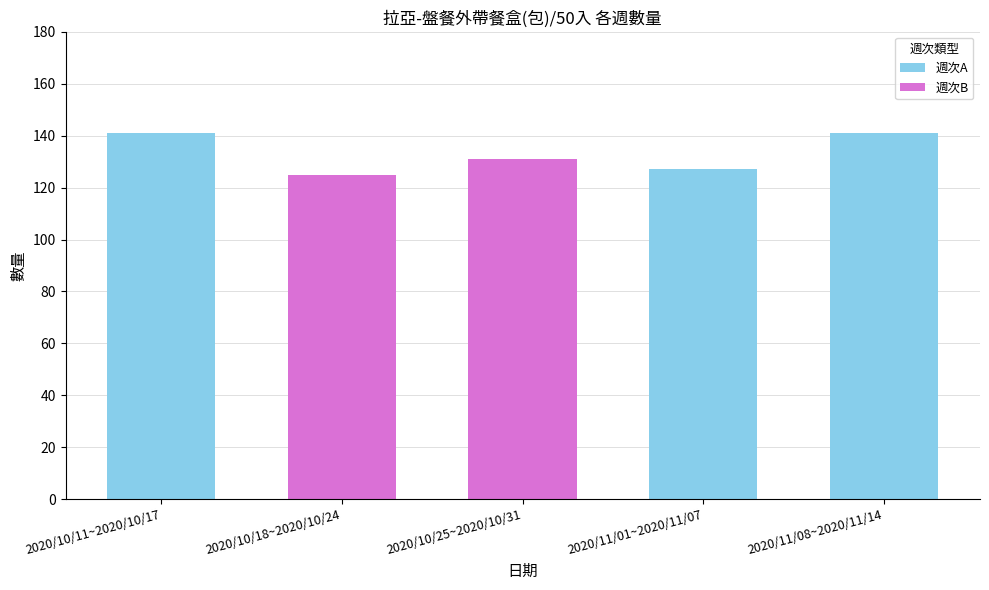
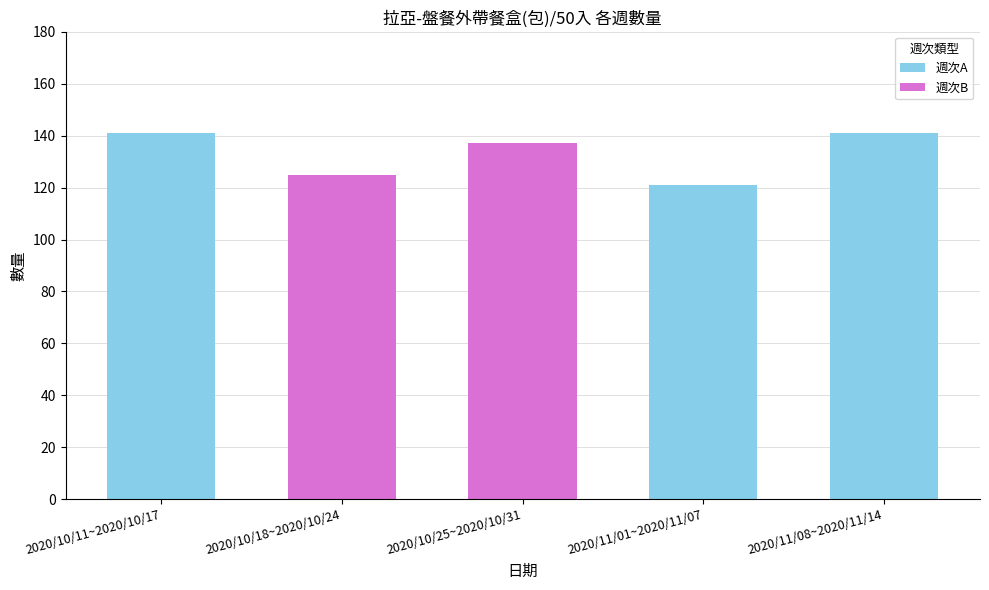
  {
    "2020/10/11~2020/10/17": 141,
    "2020/10/18~2020/10/24": 125,
-   "2020/10/25~2020/10/31": 131,
-   "2020/11/01~2020/11/07": 127,
+   "2020/10/25~2020/10/31": 137,
+   "2020/11/01~2020/11/07": 121,
    "2020/11/08~2020/11/14": 141
  }
